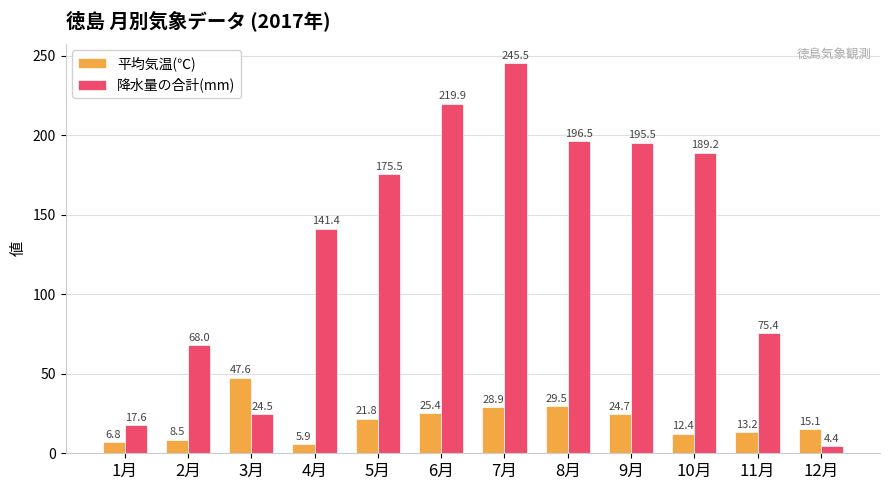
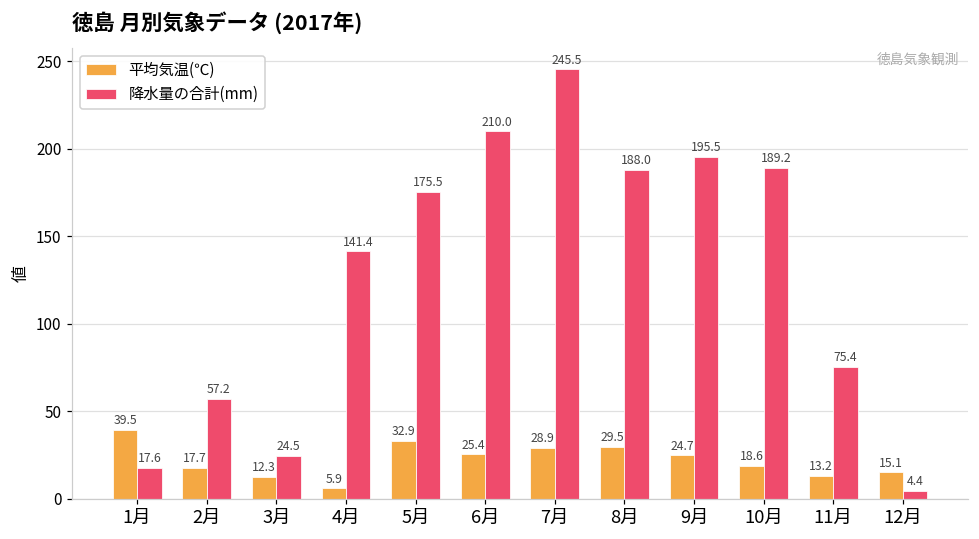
  {
    "平均気温(℃)": {
-     "1月": 6.8,
-     "2月": 8.5,
-     "3月": 47.6,
+     "1月": 39.5,
+     "2月": 17.7,
+     "3月": 12.3,
      "4月": 5.9,
-     "5月": 21.8,
+     "5月": 32.9,
      "6月": 25.4,
      "7月": 28.9,
      "8月": 29.5,
      "9月": 24.7,
-     "10月": 12.4,
+     "10月": 18.6,
      "11月": 13.2,
      "12月": 15.1
    },
    "降水量の合計(mm)": {
      "1月": 17.6,
-     "2月": 68.0,
+     "2月": 57.2,
      "3月": 24.5,
      "4月": 141.4,
      "5月": 175.5,
-     "6月": 219.9,
+     "6月": 210.0,
      "7月": 245.5,
-     "8月": 196.5,
+     "8月": 188.0,
      "9月": 195.5,
      "10月": 189.2,
      "11月": 75.4,
      "12月": 4.4
    }
  }
